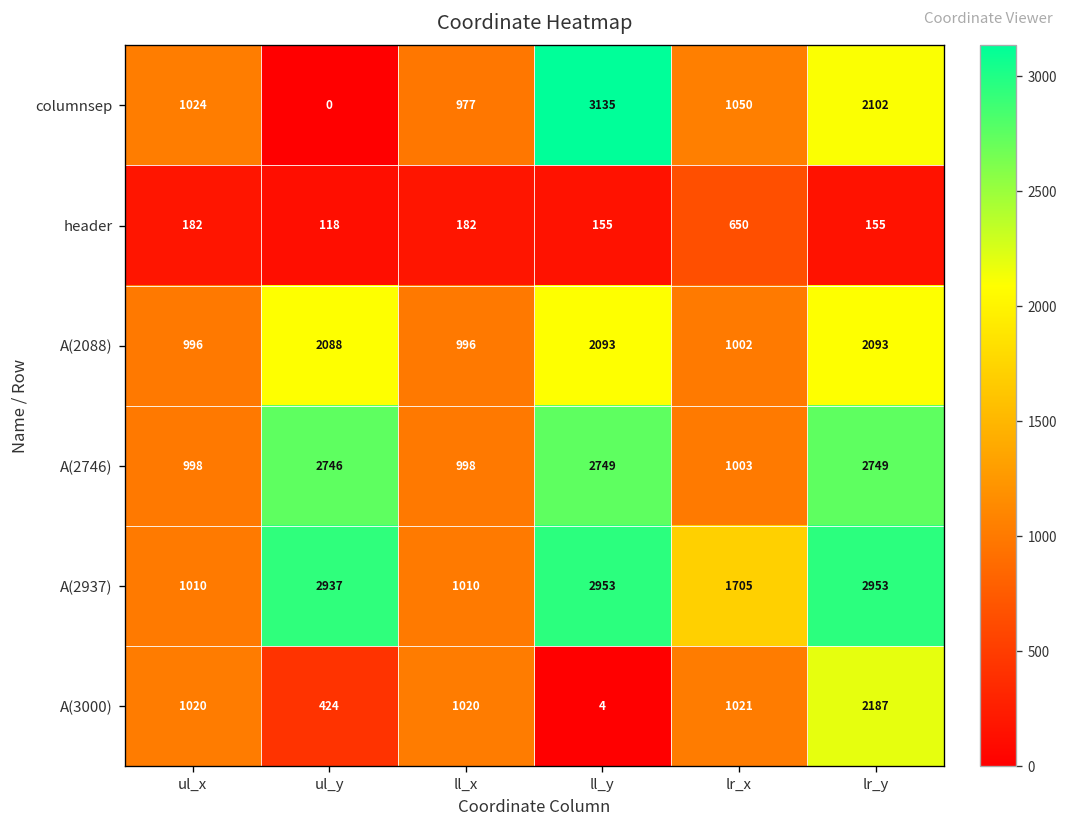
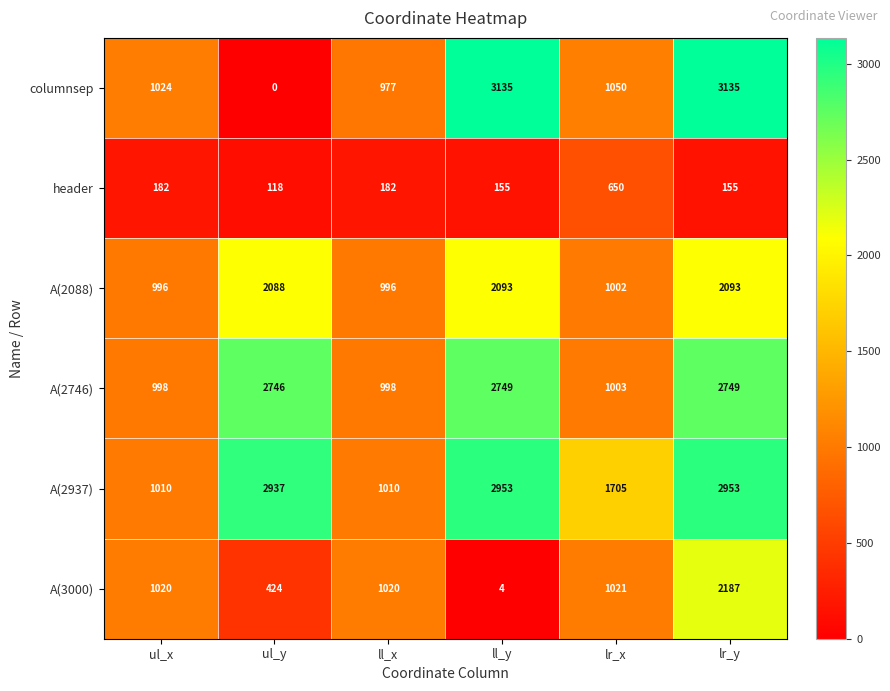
  {
    "columnsep": {
      "ul_x": 1024,
      "ul_y": 0,
      "ll_x": 977,
      "ll_y": 3135,
      "lr_x": 1050,
-     "lr_y": 2102
+     "lr_y": 3135
    },
    "header": {
      "ul_x": 182,
      "ul_y": 118,
      "ll_x": 182,
      "ll_y": 155,
      "lr_x": 650,
      "lr_y": 155
    },
    "A(2088)": {
      "ul_x": 996,
      "ul_y": 2088,
      "ll_x": 996,
      "ll_y": 2093,
      "lr_x": 1002,
      "lr_y": 2093
    },
    "A(2746)": {
      "ul_x": 998,
      "ul_y": 2746,
      "ll_x": 998,
      "ll_y": 2749,
      "lr_x": 1003,
      "lr_y": 2749
    },
    "A(2937)": {
      "ul_x": 1010,
      "ul_y": 2937,
      "ll_x": 1010,
      "ll_y": 2953,
      "lr_x": 1705,
      "lr_y": 2953
    },
    "A(3000)": {
      "ul_x": 1020,
      "ul_y": 424,
      "ll_x": 1020,
      "ll_y": 4,
      "lr_x": 1021,
      "lr_y": 2187
    }
  }
